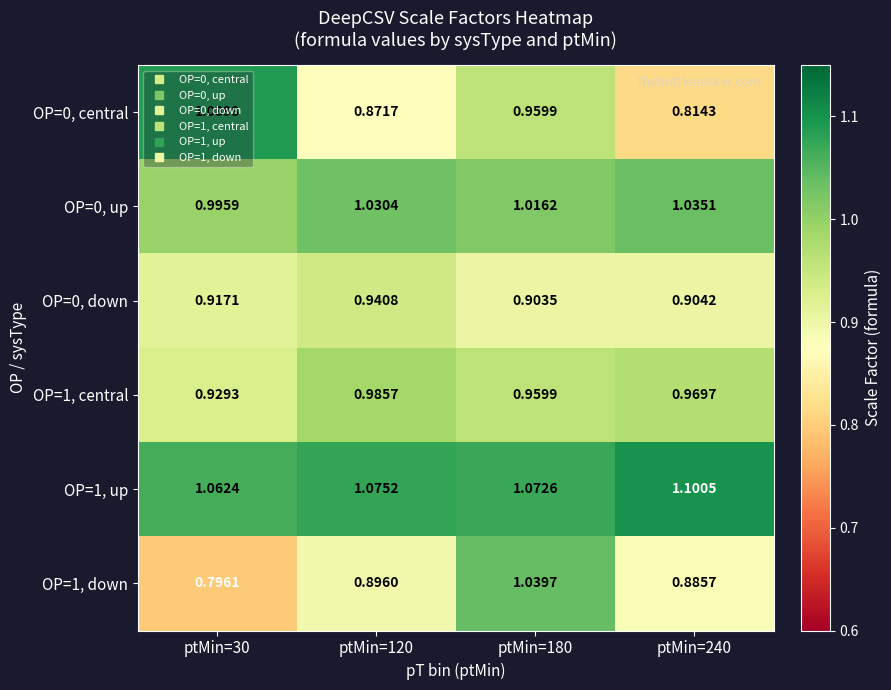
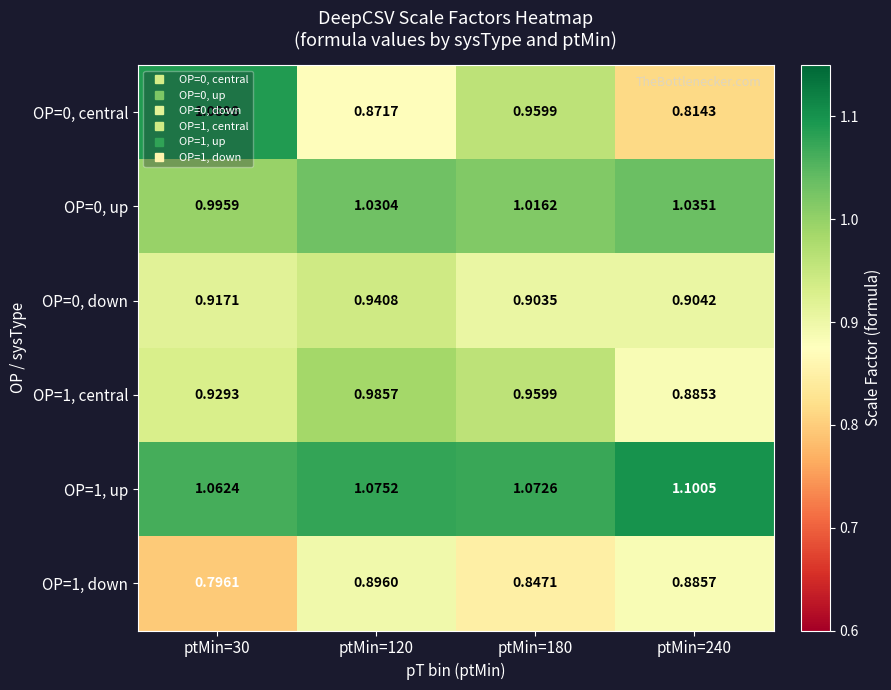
  {
    "OP=0, central": {
      "ptMin=120": 0.8717,
      "ptMin=180": 0.9599
    },
    "OP=0, up": {
      "ptMin=30": 0.9959,
      "ptMin=120": 1.0304,
      "ptMin=180": 1.0162,
      "ptMin=240": 1.0351
    },
    "OP=0, down": {
      "ptMin=30": 0.9171,
      "ptMin=120": 0.9408,
      "ptMin=180": 0.9035,
      "ptMin=240": 0.9042
    },
    "OP=1, central": {
      "ptMin=30": 0.9293,
      "ptMin=120": 0.9857,
      "ptMin=180": 0.9599,
-     "ptMin=240": 0.9697
+     "ptMin=240": 0.8853
    },
    "OP=1, up": {
      "ptMin=30": 1.0624,
      "ptMin=120": 1.0752,
      "ptMin=180": 1.0726,
      "ptMin=240": 1.1005
    },
    "OP=1, down": {
      "ptMin=30": 0.7961,
      "ptMin=120": 0.8960,
-     "ptMin=180": 1.0397,
+     "ptMin=180": 0.8471,
      "ptMin=240": 0.8857
    }
  }
